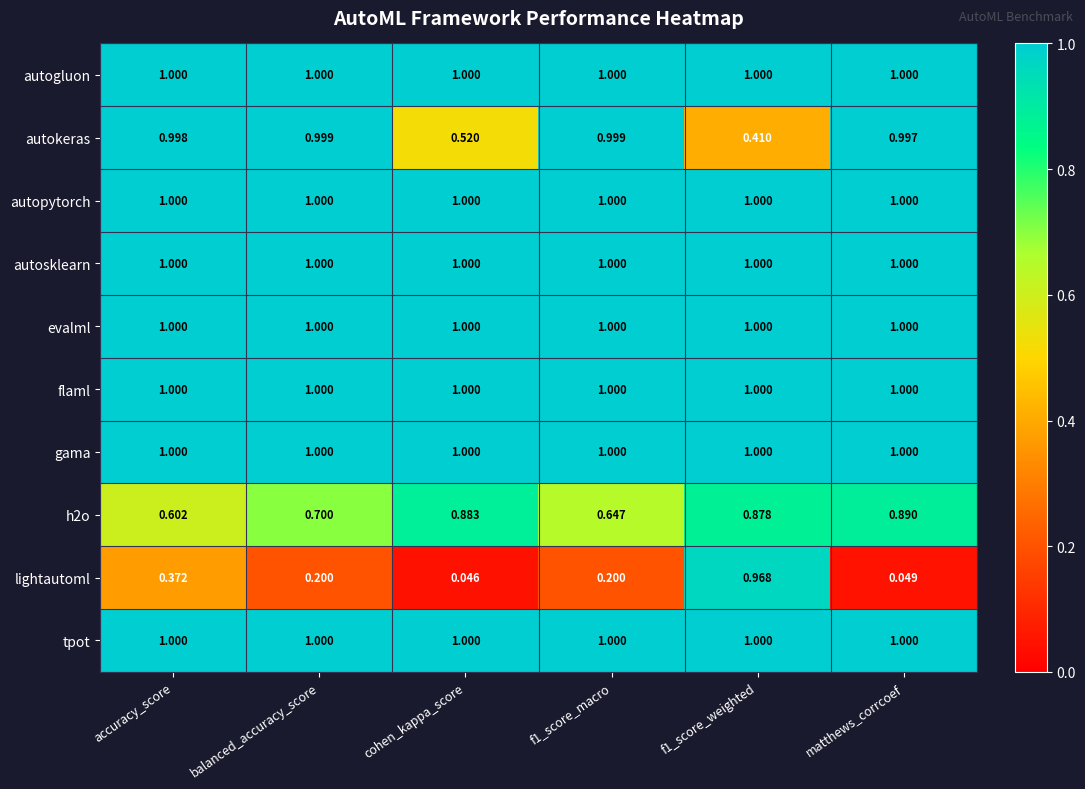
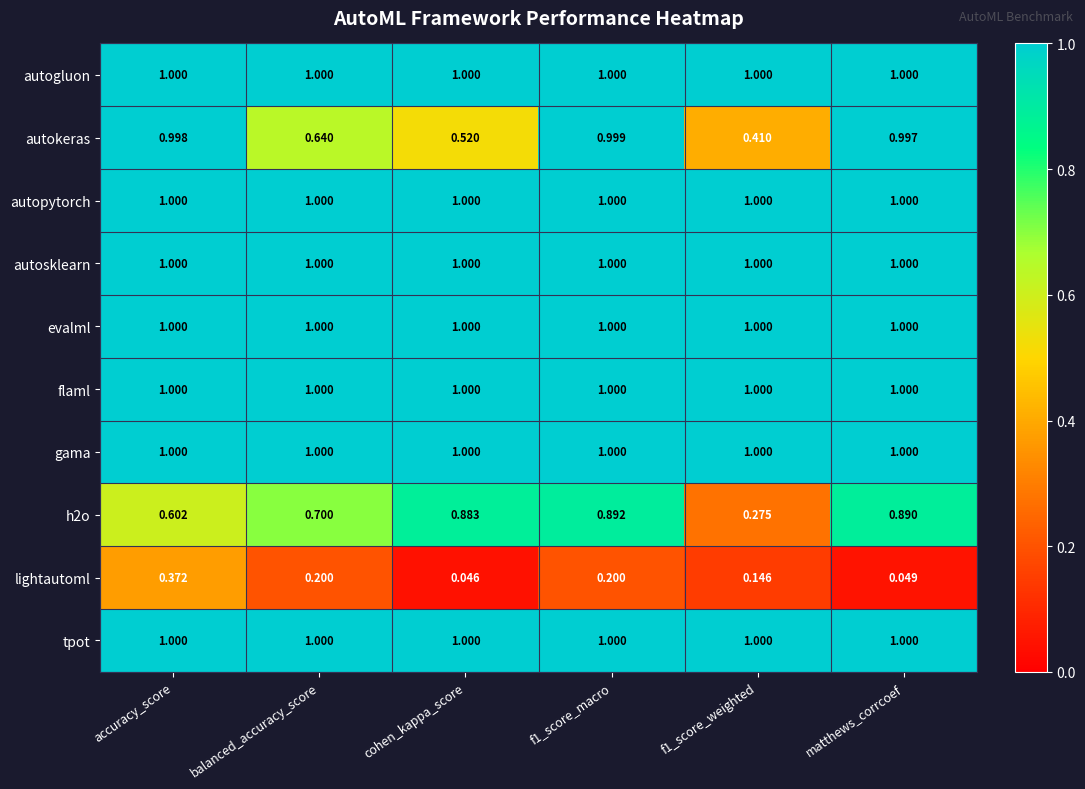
  {
    "autogluon": {
      "accuracy_score": 1.000,
      "balanced_accuracy_score": 1.000,
      "cohen_kappa_score": 1.000,
      "f1_score_macro": 1.000,
      "f1_score_weighted": 1.000,
      "matthews_corrcoef": 1.000
    },
    "autokeras": {
      "accuracy_score": 0.998,
-     "balanced_accuracy_score": 0.999,
+     "balanced_accuracy_score": 0.640,
      "cohen_kappa_score": 0.520,
      "f1_score_macro": 0.999,
      "f1_score_weighted": 0.410,
      "matthews_corrcoef": 0.997
    },
    "autopytorch": {
      "accuracy_score": 1.000,
      "balanced_accuracy_score": 1.000,
      "cohen_kappa_score": 1.000,
      "f1_score_macro": 1.000,
      "f1_score_weighted": 1.000,
      "matthews_corrcoef": 1.000
    },
    "autosklearn": {
      "accuracy_score": 1.000,
      "balanced_accuracy_score": 1.000,
      "cohen_kappa_score": 1.000,
      "f1_score_macro": 1.000,
      "f1_score_weighted": 1.000,
      "matthews_corrcoef": 1.000
    },
    "evalml": {
      "accuracy_score": 1.000,
      "balanced_accuracy_score": 1.000,
      "cohen_kappa_score": 1.000,
      "f1_score_macro": 1.000,
      "f1_score_weighted": 1.000,
      "matthews_corrcoef": 1.000
    },
    "flaml": {
      "accuracy_score": 1.000,
      "balanced_accuracy_score": 1.000,
      "cohen_kappa_score": 1.000,
      "f1_score_macro": 1.000,
      "f1_score_weighted": 1.000,
      "matthews_corrcoef": 1.000
    },
    "gama": {
      "accuracy_score": 1.000,
      "balanced_accuracy_score": 1.000,
      "cohen_kappa_score": 1.000,
      "f1_score_macro": 1.000,
      "f1_score_weighted": 1.000,
      "matthews_corrcoef": 1.000
    },
    "h2o": {
      "accuracy_score": 0.602,
      "balanced_accuracy_score": 0.700,
      "cohen_kappa_score": 0.883,
-     "f1_score_macro": 0.647,
-     "f1_score_weighted": 0.878,
+     "f1_score_macro": 0.892,
+     "f1_score_weighted": 0.275,
      "matthews_corrcoef": 0.890
    },
    "lightautoml": {
      "accuracy_score": 0.372,
      "balanced_accuracy_score": 0.200,
      "cohen_kappa_score": 0.046,
      "f1_score_macro": 0.200,
-     "f1_score_weighted": 0.968,
+     "f1_score_weighted": 0.146,
      "matthews_corrcoef": 0.049
    },
    "tpot": {
      "accuracy_score": 1.000,
      "balanced_accuracy_score": 1.000,
      "cohen_kappa_score": 1.000,
      "f1_score_macro": 1.000,
      "f1_score_weighted": 1.000,
      "matthews_corrcoef": 1.000
    }
  }
